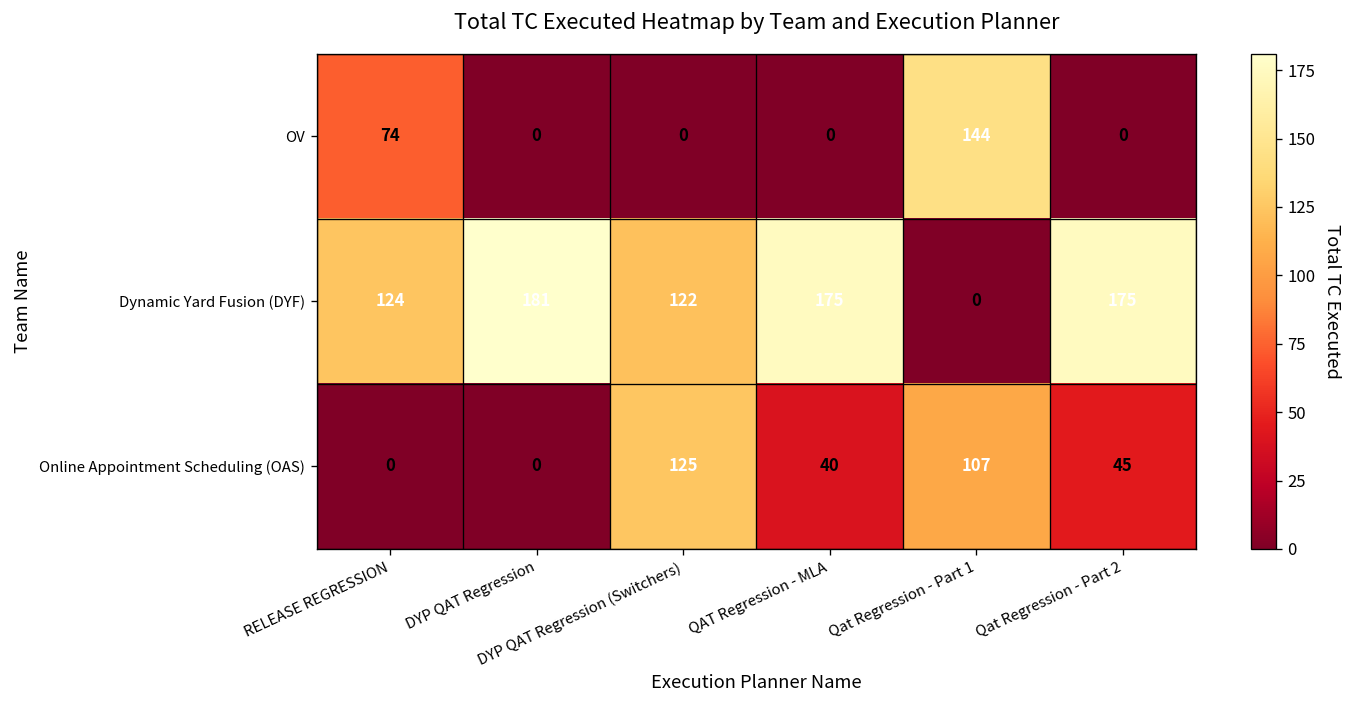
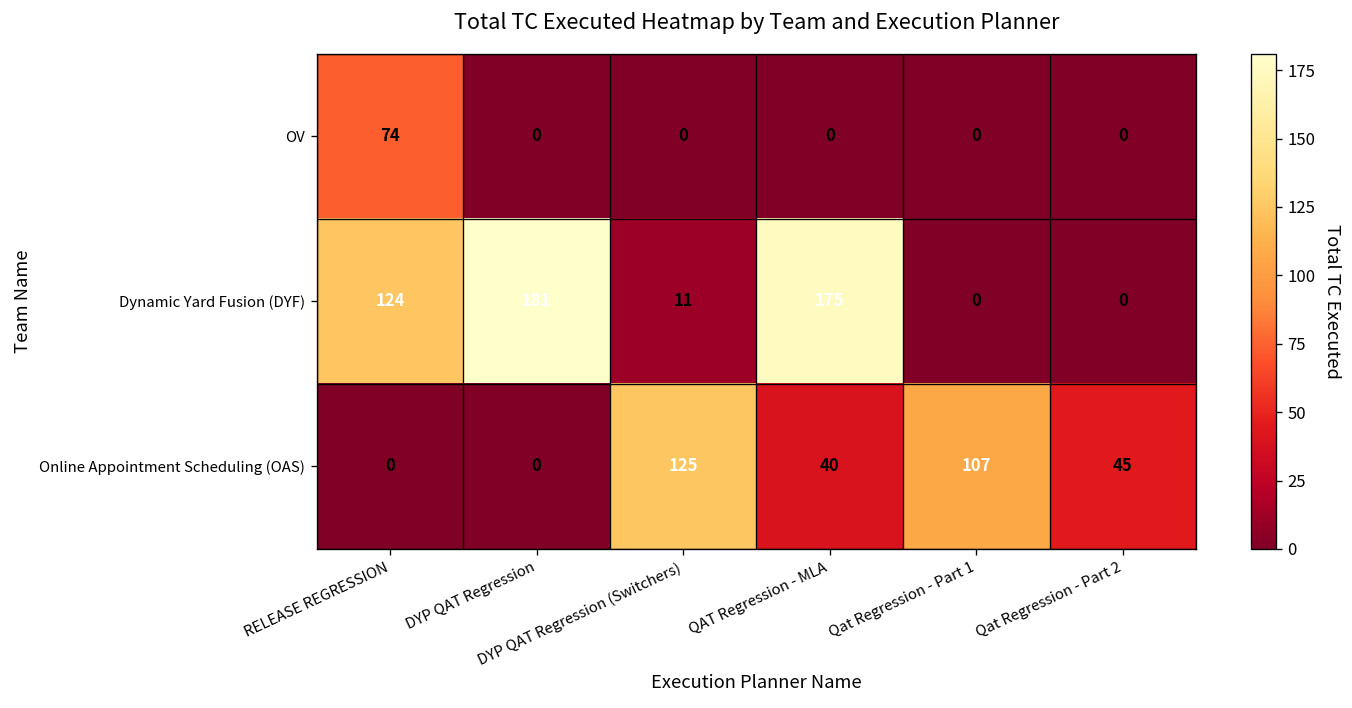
  {
    "OV": {
      "RELEASE REGRESSION": 74,
      "DYP QAT Regression": 0,
      "DYP QAT Regression (Switchers)": 0,
      "QAT Regression - MLA": 0,
-     "Qat Regression - Part 1": 144,
+     "Qat Regression - Part 1": 0,
      "Qat Regression - Part 2": 0
    },
    "Dynamic Yard Fusion (DYF)": {
      "RELEASE REGRESSION": 124,
      "DYP QAT Regression": 181,
-     "DYP QAT Regression (Switchers)": 122,
+     "DYP QAT Regression (Switchers)": 11,
      "QAT Regression - MLA": 175,
      "Qat Regression - Part 1": 0,
-     "Qat Regression - Part 2": 175
+     "Qat Regression - Part 2": 0
    },
    "Online Appointment Scheduling (OAS)": {
      "RELEASE REGRESSION": 0,
      "DYP QAT Regression": 0,
      "DYP QAT Regression (Switchers)": 125,
      "QAT Regression - MLA": 40,
      "Qat Regression - Part 1": 107,
      "Qat Regression - Part 2": 45
    }
  }
